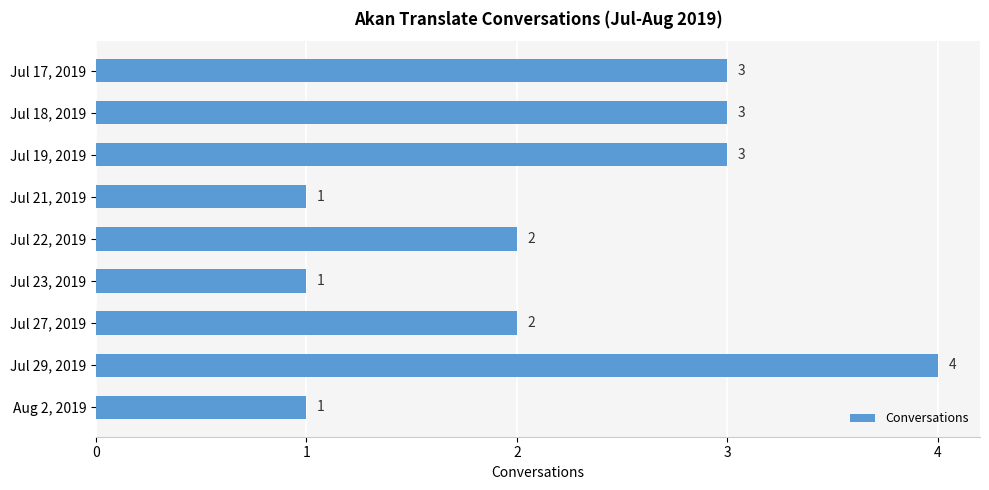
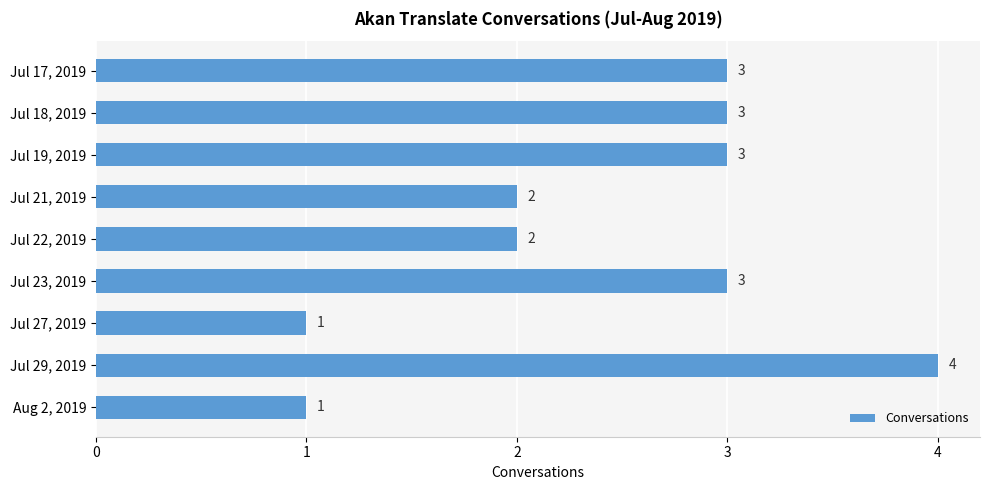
  {
    "Jul 17, 2019": 3,
    "Jul 18, 2019": 3,
    "Jul 19, 2019": 3,
-   "Jul 21, 2019": 1,
+   "Jul 21, 2019": 2,
    "Jul 22, 2019": 2,
-   "Jul 23, 2019": 1,
-   "Jul 27, 2019": 2,
+   "Jul 23, 2019": 3,
+   "Jul 27, 2019": 1,
    "Jul 29, 2019": 4,
    "Aug 2, 2019": 1
  }
